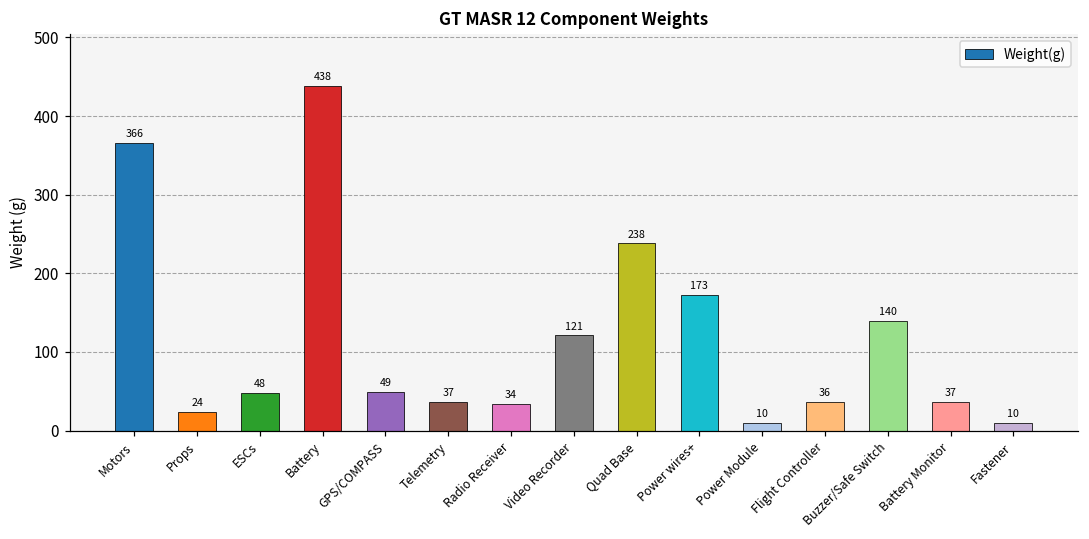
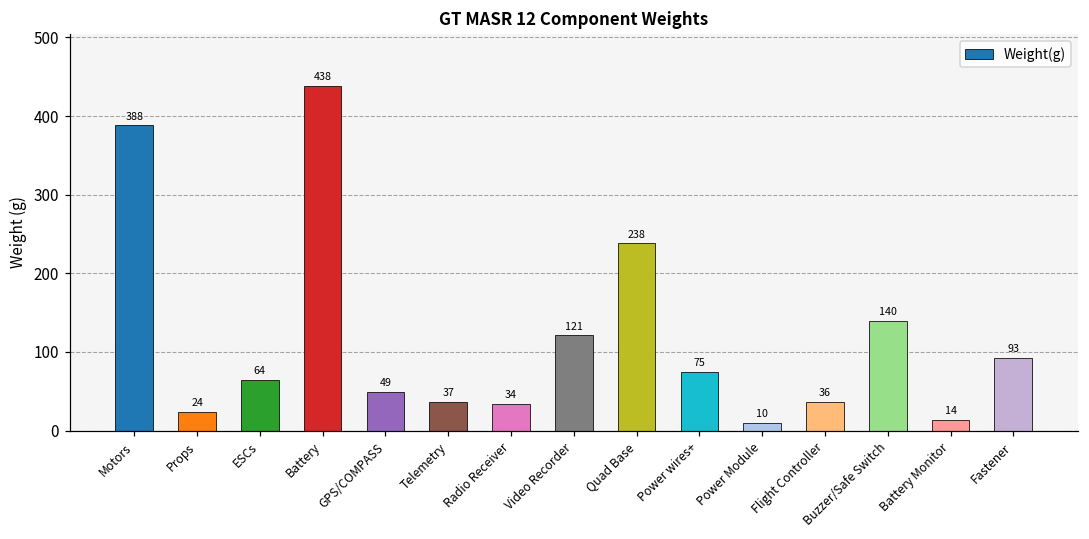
  {
-   "Motors": 366,
+   "Motors": 388,
    "Props": 24,
-   "ESCs": 48,
+   "ESCs": 64,
    "Battery": 438,
    "GPS/COMPASS": 49,
    "Telemetry": 37,
    "Radio Receiver": 34,
    "Video Recorder": 121,
    "Quad Base": 238,
-   "Power wires+": 173,
+   "Power wires+": 75,
    "Power Module": 10,
    "Flight Controller": 36,
    "Buzzer/Safe Switch": 140,
-   "Battery Monitor": 37,
-   "Fastener": 10
+   "Battery Monitor": 14,
+   "Fastener": 93
  }
